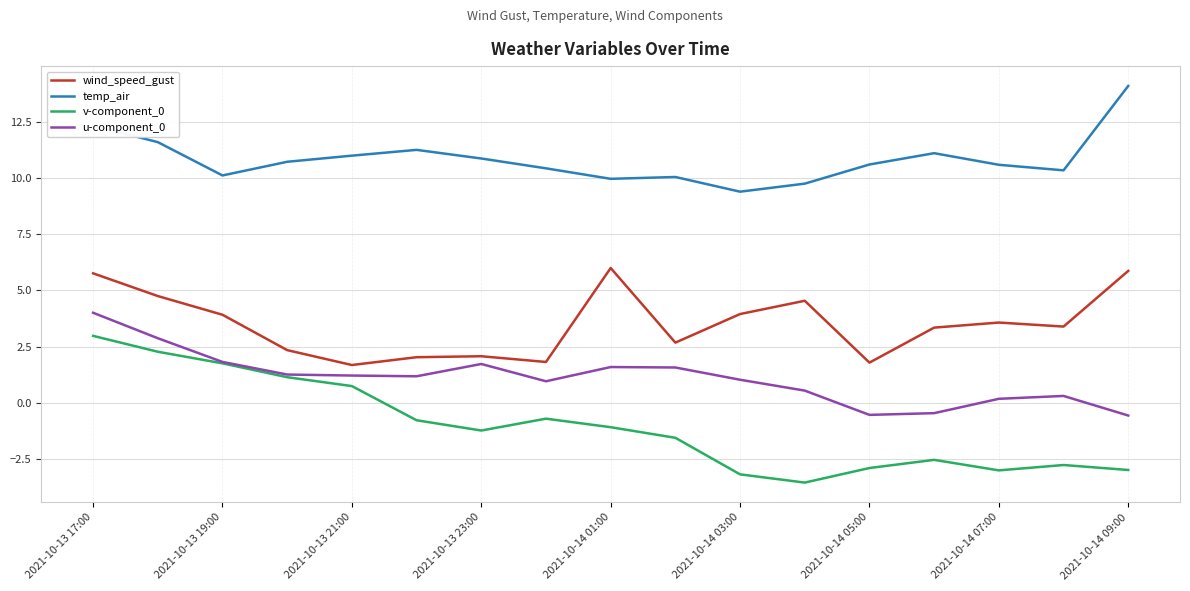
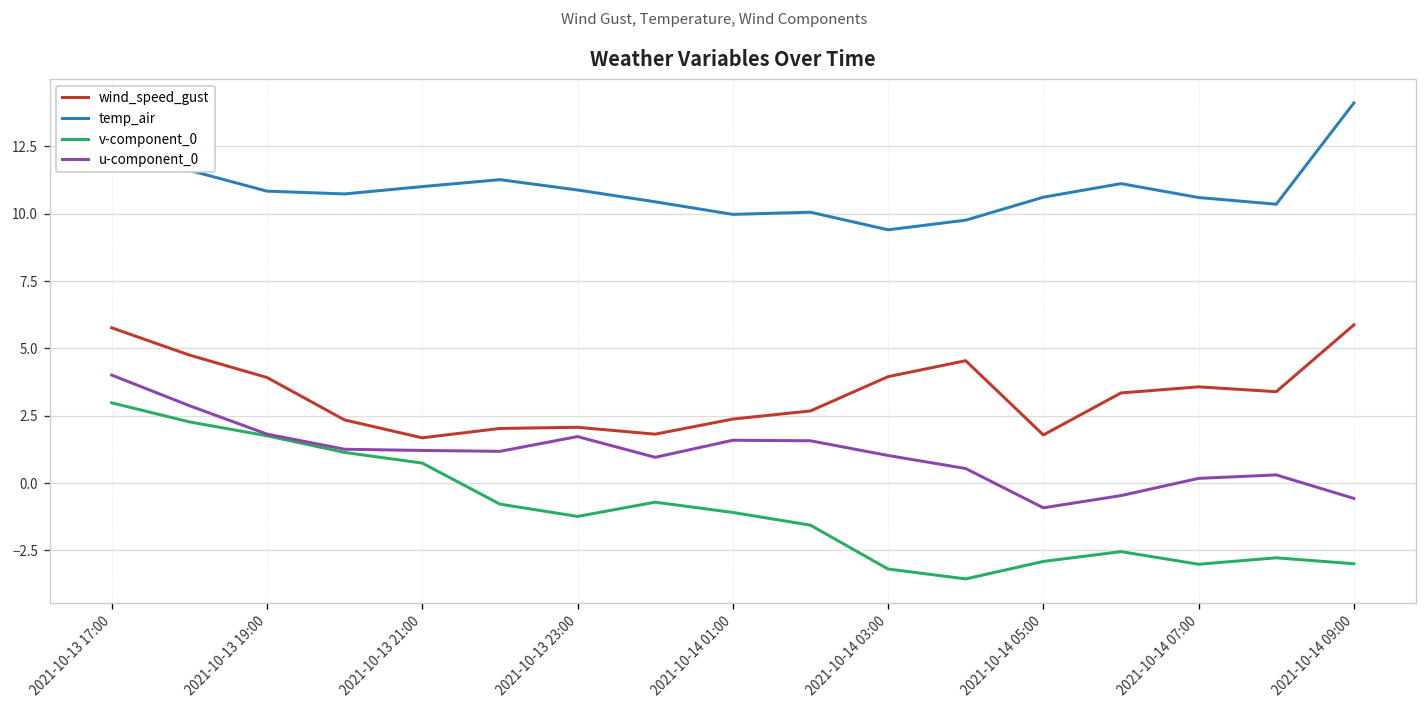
  {
    "wind_speed_gust": {
      "2021-10-13 17:00": 5.8,
      "2021-10-13 19:00": 3.9,
      "2021-10-13 21:00": 1.7,
      "2021-10-13 23:00": 2.1,
-     "2021-10-14 01:00": 6.0,
+     "2021-10-14 01:00": 2.4,
      "2021-10-14 03:00": 3.9,
      "2021-10-14 05:00": 1.8,
      "2021-10-14 07:00": 3.6,
      "2021-10-14 09:00": 5.9
    },
    "temp_air": {
-     "2021-10-13 19:00": 10.1,
+     "2021-10-13 19:00": 10.8,
      "2021-10-13 21:00": 11.0,
      "2021-10-13 23:00": 10.9,
      "2021-10-14 01:00": 10.0,
      "2021-10-14 03:00": 9.4,
      "2021-10-14 05:00": 10.6,
      "2021-10-14 07:00": 10.6,
      "2021-10-14 09:00": 14.1
    },
    "v-component_0": {
      "2021-10-13 17:00": 3.0,
      "2021-10-13 21:00": 0.7,
      "2021-10-13 23:00": -1.2,
      "2021-10-14 01:00": -1.1,
      "2021-10-14 03:00": -3.2,
      "2021-10-14 05:00": -2.9,
      "2021-10-14 07:00": -3.0,
      "2021-10-14 09:00": -3.0
    },
    "u-component_0": {
      "2021-10-13 17:00": 4.0,
      "2021-10-13 21:00": 1.2,
      "2021-10-13 23:00": 1.7,
      "2021-10-14 01:00": 1.6,
      "2021-10-14 03:00": 1.0,
-     "2021-10-14 05:00": -0.5,
+     "2021-10-14 05:00": -0.9,
      "2021-10-14 07:00": 0.2,
      "2021-10-14 09:00": -0.6
    }
  }
